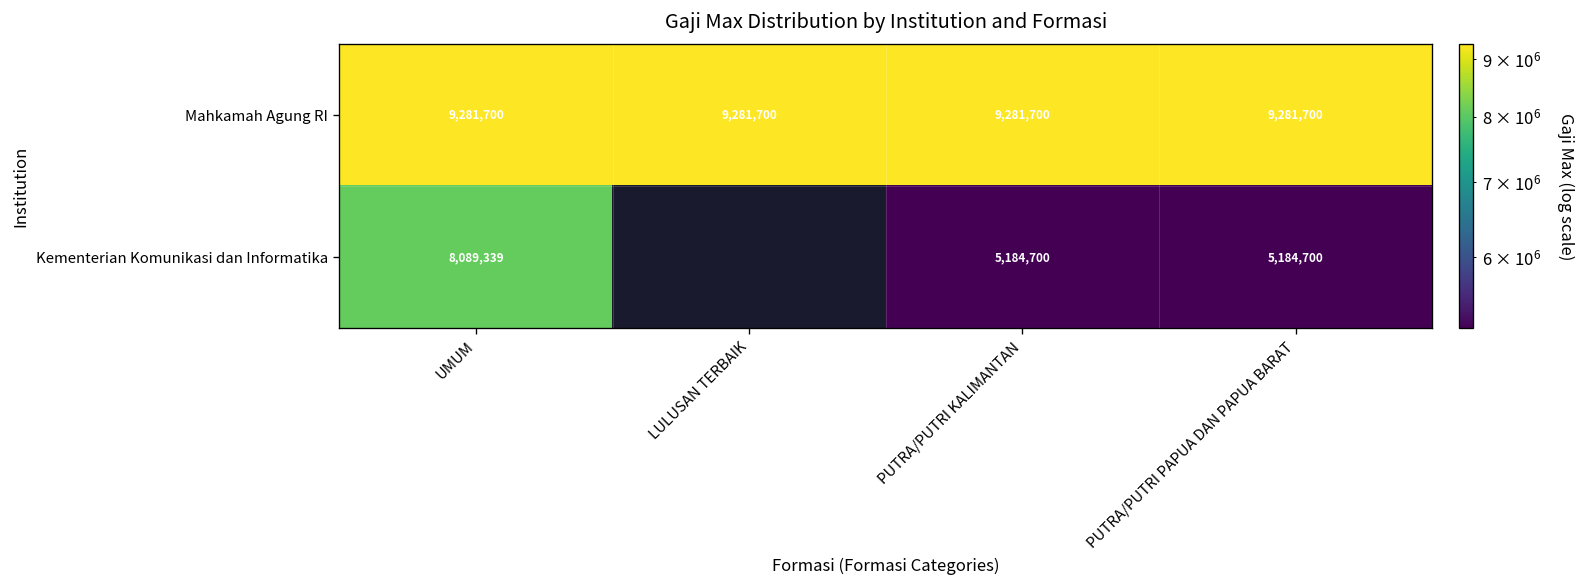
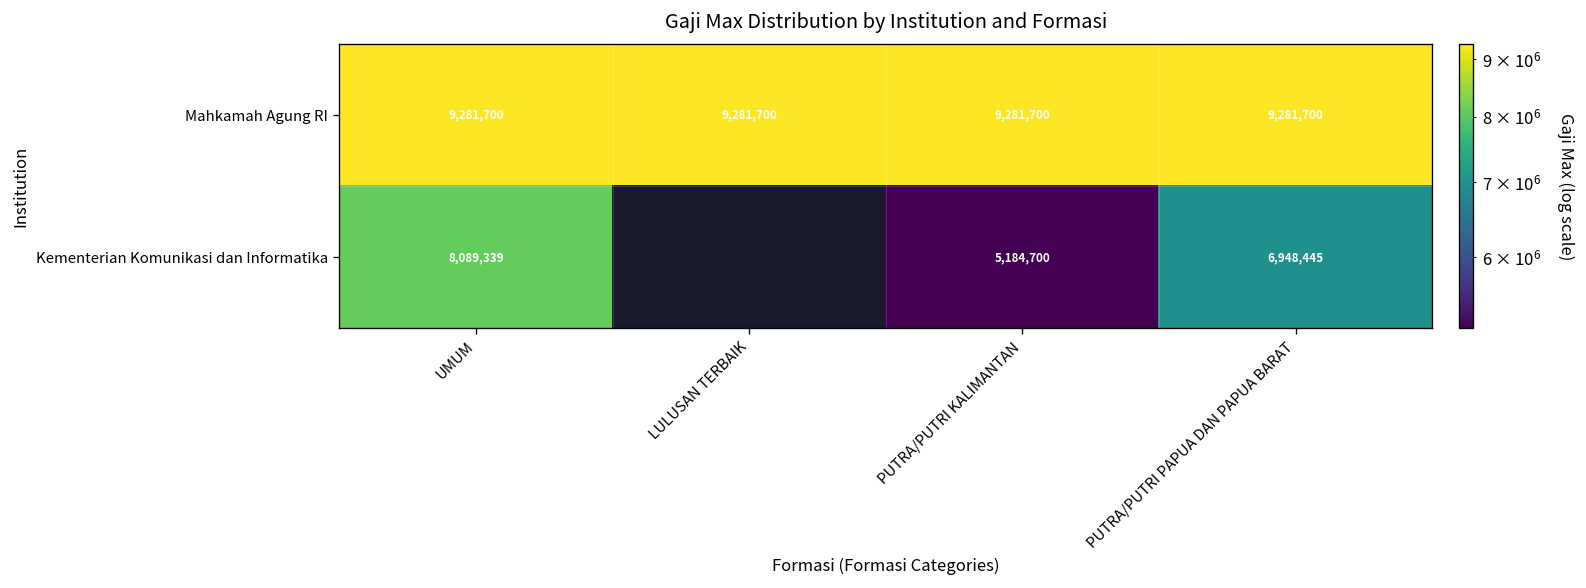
  {
    "Mahkamah Agung RI": {
      "UMUM": "9,281,700",
      "LULUSAN TERBAIK": "9,281,700",
      "PUTRA/PUTRI KALIMANTAN": "9,281,700",
      "PUTRA/PUTRI PAPUA DAN PAPUA BARAT": "9,281,700"
    },
    "Kementerian Komunikasi dan Informatika": {
      "UMUM": "8,089,339",
      "PUTRA/PUTRI KALIMANTAN": "5,184,700",
-     "PUTRA/PUTRI PAPUA DAN PAPUA BARAT": "5,184,700"
+     "PUTRA/PUTRI PAPUA DAN PAPUA BARAT": "6,948,445"
    }
  }
